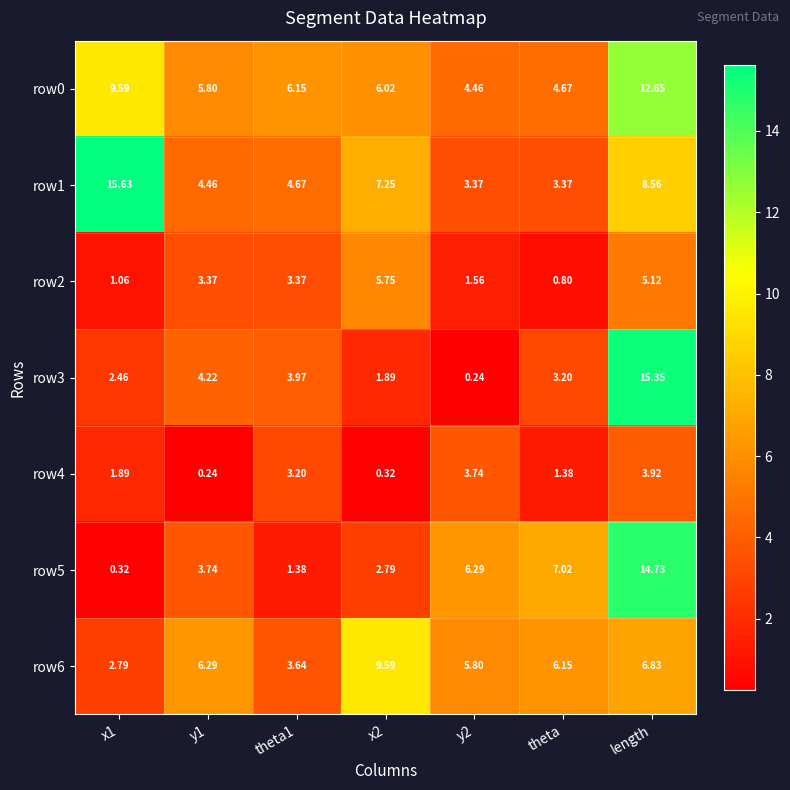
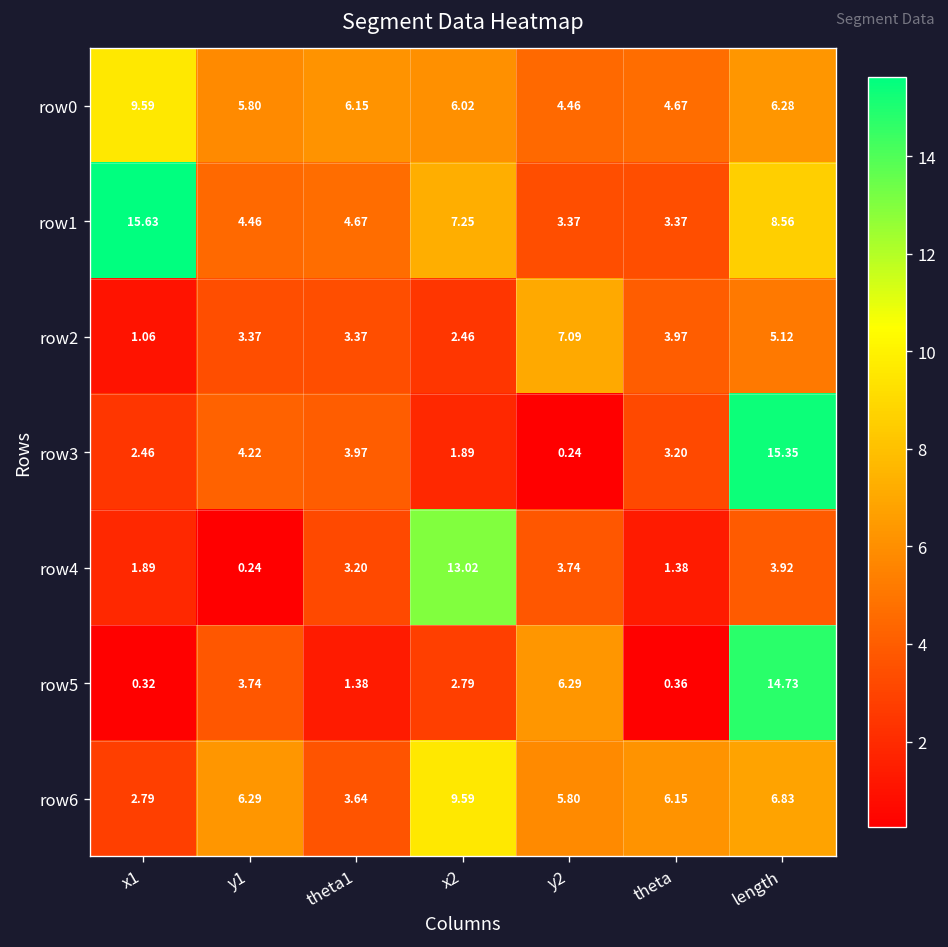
  {
    "row0": {
      "x1": 9.59,
      "y1": 5.80,
      "theta1": 6.15,
      "x2": 6.02,
      "y2": 4.46,
      "theta": 4.67,
-     "length": 12.65
+     "length": 6.28
    },
    "row1": {
      "x1": 15.63,
      "y1": 4.46,
      "theta1": 4.67,
      "x2": 7.25,
      "y2": 3.37,
      "theta": 3.37,
      "length": 8.56
    },
    "row2": {
      "x1": 1.06,
      "y1": 3.37,
      "theta1": 3.37,
-     "x2": 5.75,
-     "y2": 1.56,
-     "theta": 0.80,
+     "x2": 2.46,
+     "y2": 7.09,
+     "theta": 3.97,
      "length": 5.12
    },
    "row3": {
      "x1": 2.46,
      "y1": 4.22,
      "theta1": 3.97,
      "x2": 1.89,
      "y2": 0.24,
      "theta": 3.20,
      "length": 15.35
    },
    "row4": {
      "x1": 1.89,
      "y1": 0.24,
      "theta1": 3.20,
-     "x2": 0.32,
+     "x2": 13.02,
      "y2": 3.74,
      "theta": 1.38,
      "length": 3.92
    },
    "row5": {
      "x1": 0.32,
      "y1": 3.74,
      "theta1": 1.38,
      "x2": 2.79,
      "y2": 6.29,
-     "theta": 7.02,
+     "theta": 0.36,
      "length": 14.73
    },
    "row6": {
      "x1": 2.79,
      "y1": 6.29,
      "theta1": 3.64,
      "x2": 9.59,
      "y2": 5.80,
      "theta": 6.15,
      "length": 6.83
    }
  }
